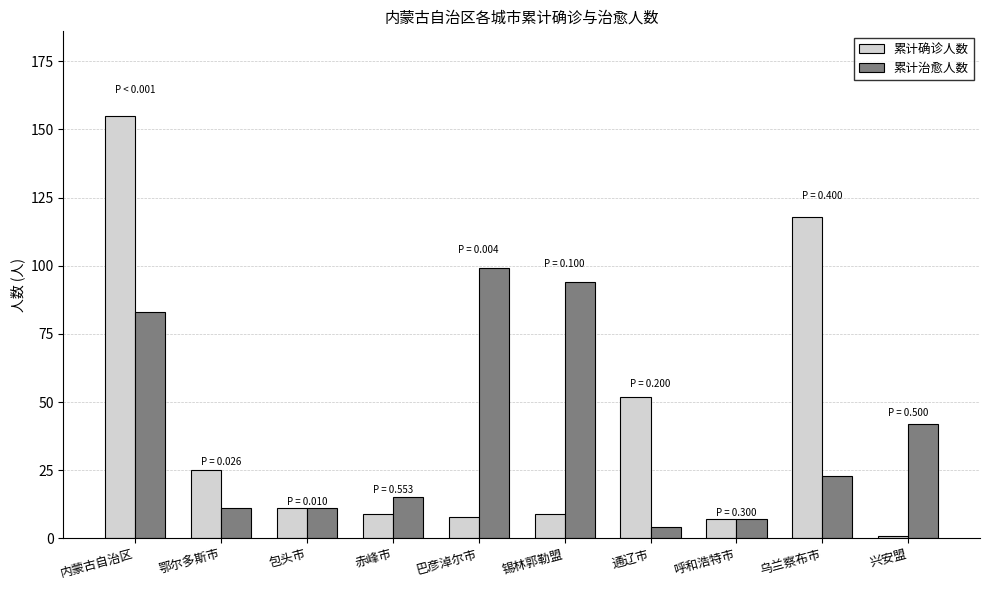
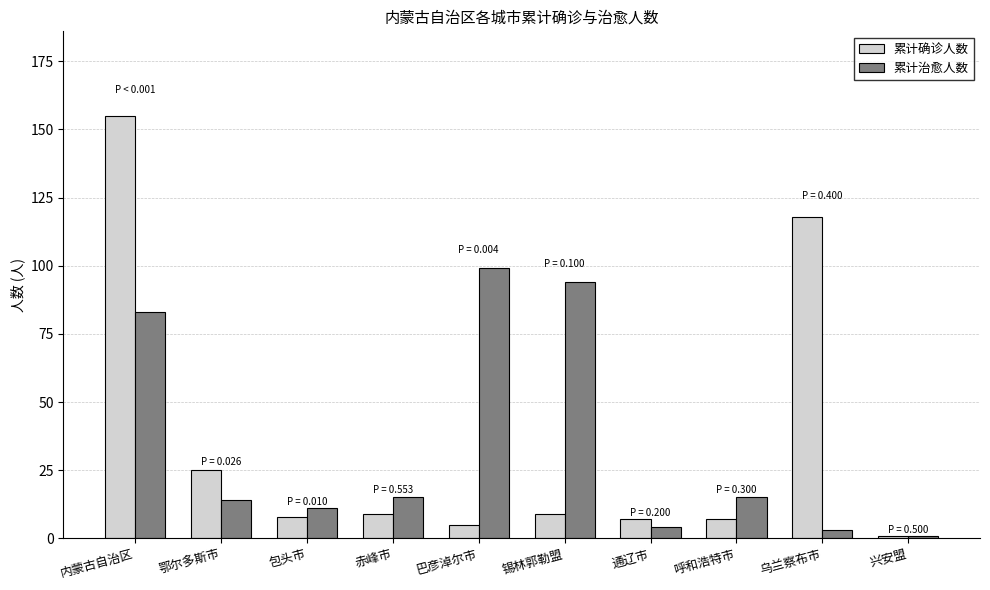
  {
    "累计确诊人数": {
-     "包头市": 11,
+     "包头市": 8,
      "赤峰市": 9,
-     "巴彦淖尔市": 8,
+     "巴彦淖尔市": 5,
      "锡林郭勒盟": 9,
-     "通辽市": 52,
+     "通辽市": 7,
      "兴安盟": 1
    },
    "累计治愈人数": {
      "内蒙古自治区": 83,
-     "鄂尔多斯市": 11,
+     "鄂尔多斯市": 14,
      "通辽市": 4,
-     "呼和浩特市": 7,
-     "乌兰察布市": 23,
-     "兴安盟": 42
+     "呼和浩特市": 15,
+     "乌兰察布市": 3,
+     "兴安盟": 1
    }
  }
